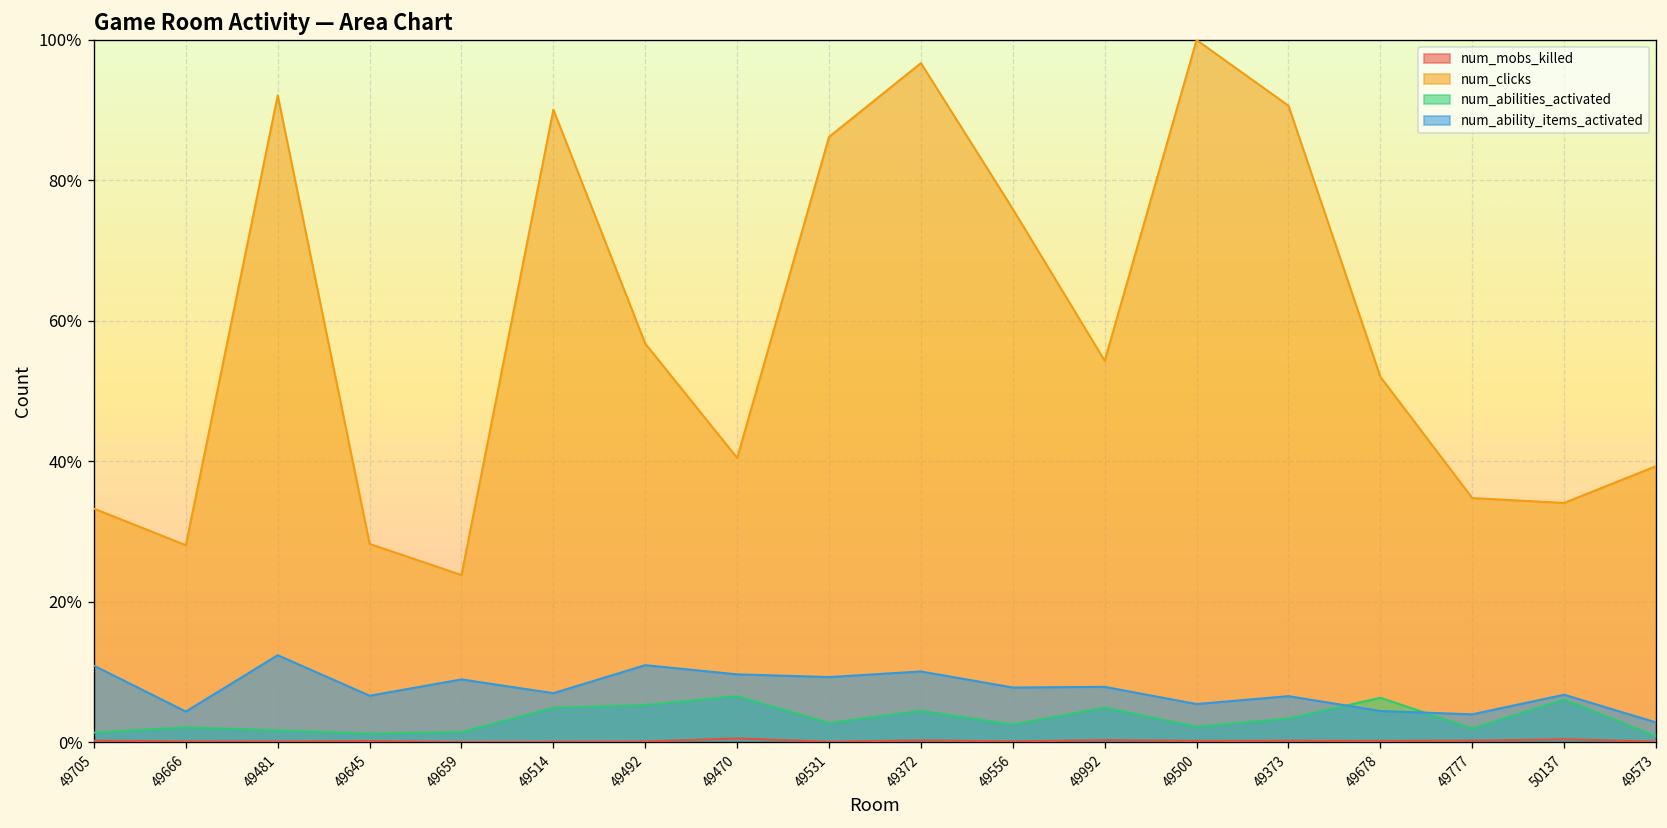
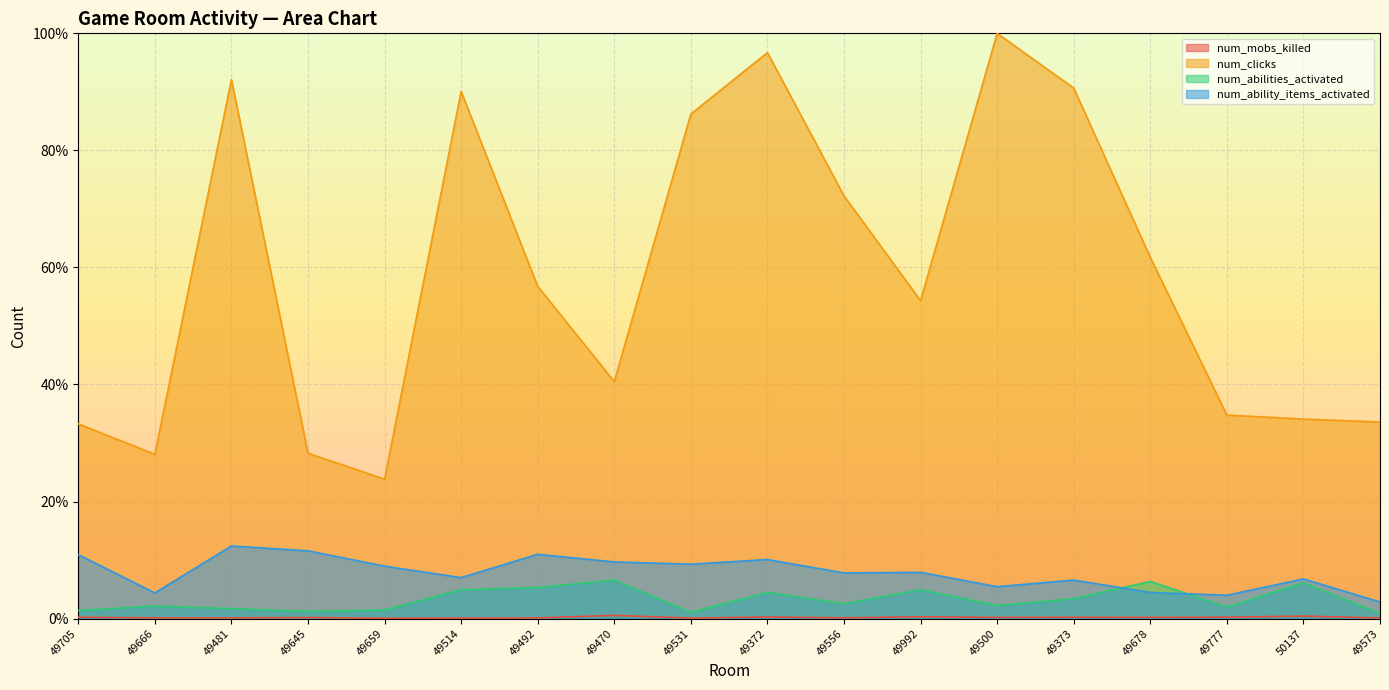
  {
    "num_mobs_killed": {
      "49705": "0%",
      "49666": "0%",
      "49481": "0%",
      "49645": "0%",
      "49659": "0%",
      "49514": "0%",
      "49492": "0%",
      "49470": "1%",
      "49531": "0%",
      "49372": "0%",
      "49556": "0%",
      "49992": "0%",
      "49500": "0%",
      "49373": "0%",
      "49678": "0%",
      "49777": "0%",
      "50137": "0%",
      "49573": "0%"
    },
    "num_clicks": {
      "49705": "33%",
      "49666": "28%",
      "49481": "92%",
      "49645": "28%",
      "49659": "24%",
      "49514": "90%",
      "49492": "57%",
      "49470": "40%",
      "49531": "86%",
      "49372": "97%",
-     "49556": "76%",
+     "49556": "72%",
      "49992": "54%",
      "49500": "100%",
      "49373": "91%",
-     "49678": "52%",
+     "49678": "62%",
      "49777": "35%",
      "50137": "34%",
-     "49573": "39%"
+     "49573": "34%"
    },
    "num_abilities_activated": {
      "49705": "1%",
      "49666": "2%",
      "49481": "2%",
      "49645": "1%",
      "49659": "1%",
      "49514": "5%",
      "49492": "5%",
      "49470": "7%",
-     "49531": "3%",
+     "49531": "1%",
      "49372": "4%",
      "49556": "3%",
      "49992": "5%",
      "49500": "2%",
      "49373": "3%",
      "49678": "6%",
      "49777": "2%",
      "50137": "6%",
      "49573": "1%"
    },
    "num_ability_items_activated": {
      "49705": "11%",
      "49666": "4%",
      "49481": "12%",
-     "49645": "7%",
+     "49645": "12%",
      "49659": "9%",
      "49514": "7%",
      "49492": "11%",
      "49470": "10%",
      "49531": "9%",
      "49372": "10%",
      "49556": "8%",
      "49992": "8%",
      "49500": "5%",
      "49373": "7%",
      "49678": "4%",
      "49777": "4%",
      "50137": "7%",
      "49573": "3%"
    }
  }
